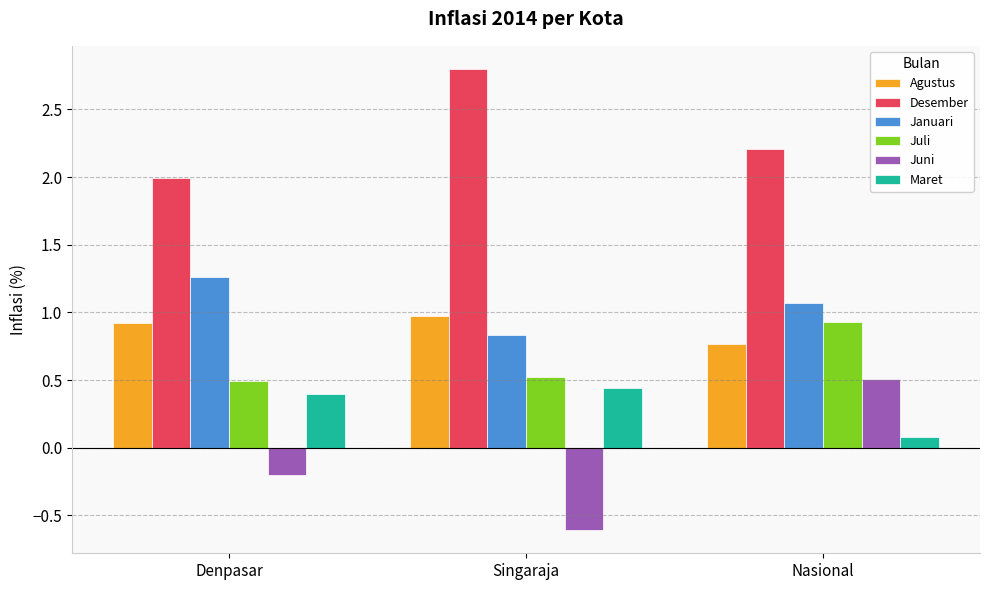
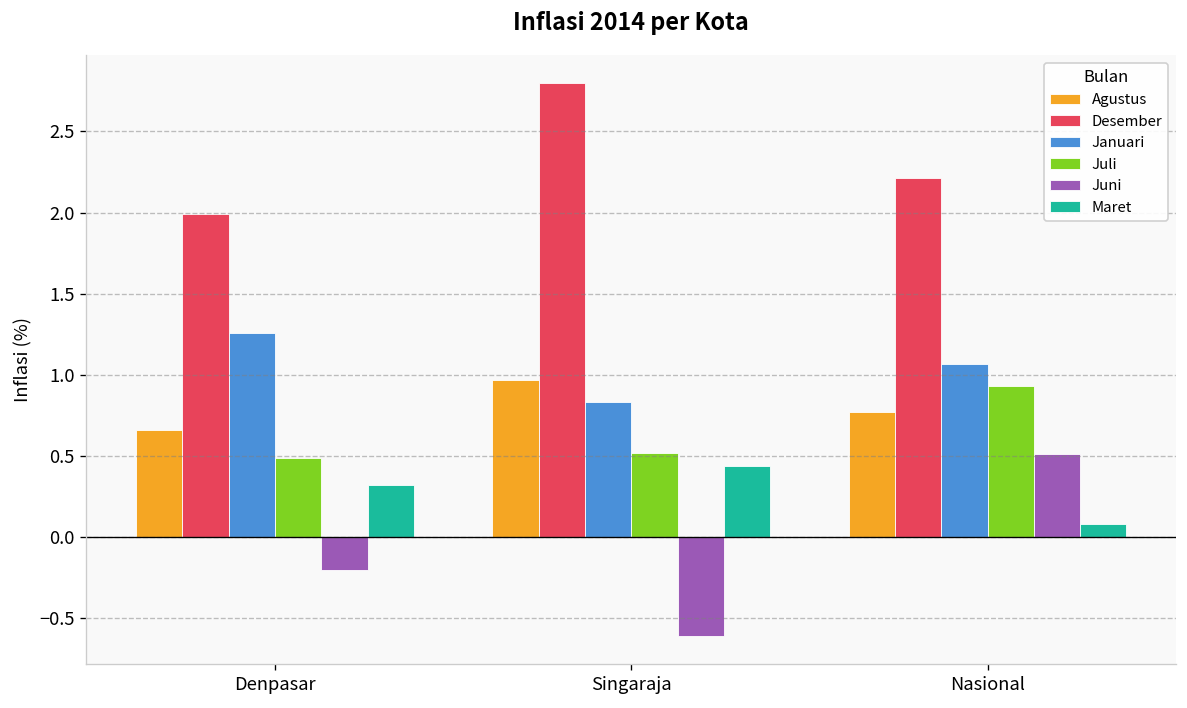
  {
    "Agustus": {
-     "Denpasar": 0.92,
+     "Denpasar": 0.66,
      "Singaraja": 0.97,
      "Nasional": 0.77
    },
    "Desember": {
      "Denpasar": 1.99,
      "Singaraja": 2.80,
      "Nasional": 2.21
    },
    "Januari": {
      "Denpasar": 1.26,
      "Singaraja": 0.83,
      "Nasional": 1.07
    },
    "Juli": {
      "Denpasar": 0.49,
      "Singaraja": 0.52,
      "Nasional": 0.93
    },
    "Juni": {
      "Denpasar": -0.20,
      "Singaraja": -0.61,
      "Nasional": 0.51
    },
    "Maret": {
-     "Denpasar": 0.40,
+     "Denpasar": 0.32,
      "Singaraja": 0.44,
      "Nasional": 0.08
    }
  }
